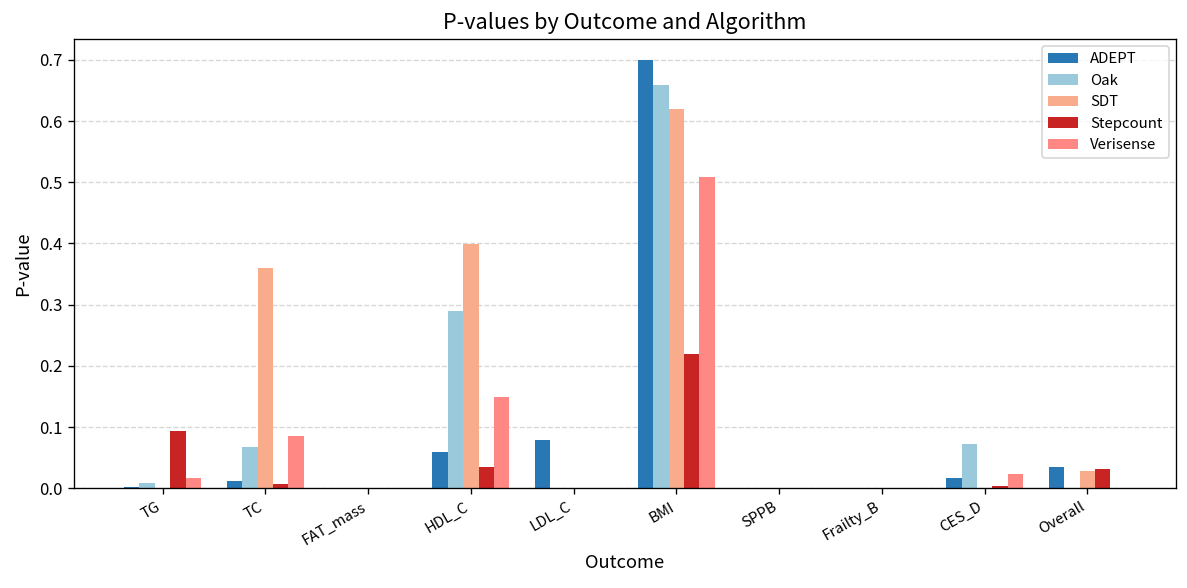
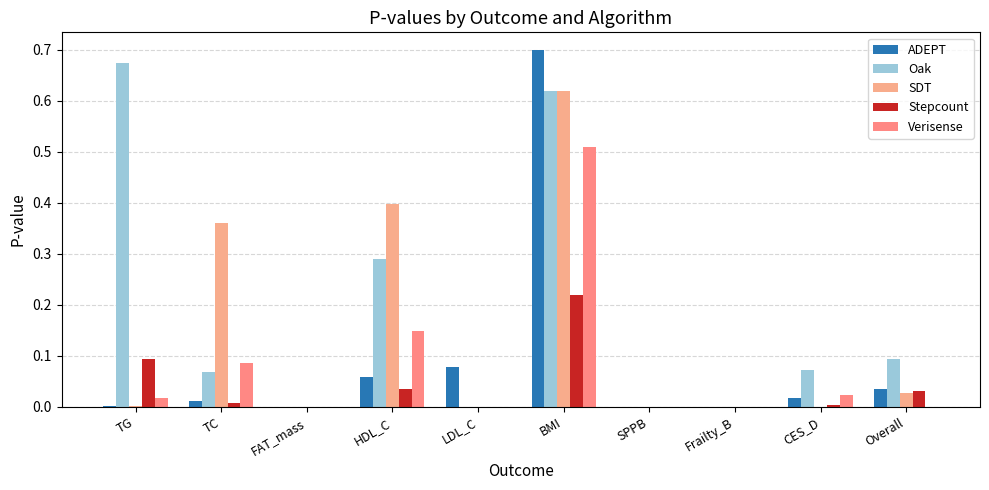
  {
    "ADEPT": {
      "TC": 0.01,
      "HDL_C": 0.06,
      "LDL_C": 0.08,
      "BMI": 0.70,
      "CES_D": 0.02,
      "Overall": 0.03
    },
    "Oak": {
-     "TG": 0.01,
+     "TG": 0.68,
      "TC": 0.07,
      "HDL_C": 0.29,
-     "BMI": 0.66,
+     "BMI": 0.62,
      "CES_D": 0.07,
-     "Overall": 0.00
+     "Overall": 0.09
    },
    "Stepcount": {
      "TG": 0.09,
      "TC": 0.01,
      "HDL_C": 0.03,
      "BMI": 0.22,
      "Overall": 0.03
    }
  }
